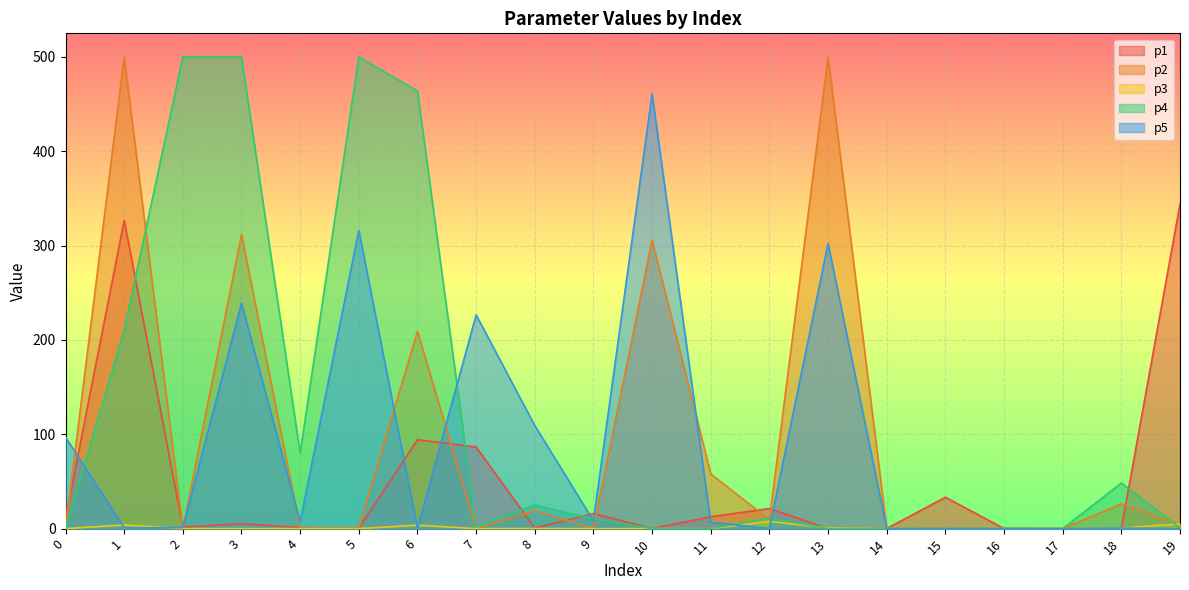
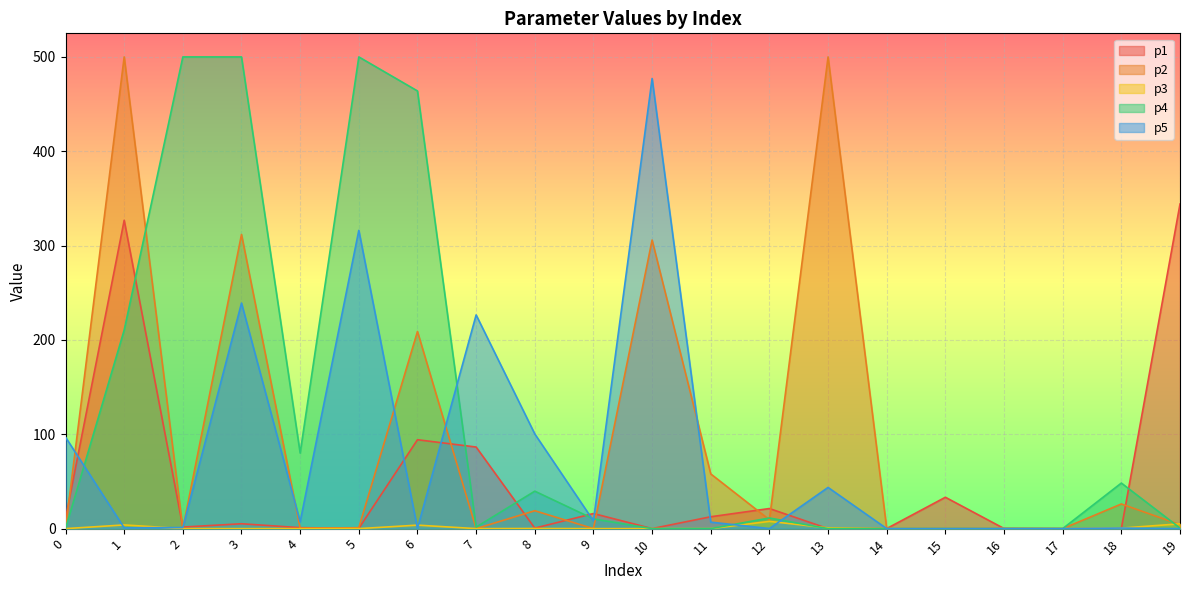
  {
    "p4": {
      "1": 210,
      "2": 500,
      "3": 500,
      "4": 80,
      "5": 500,
      "6": 460,
-     "8": 30,
+     "8": 40,
      "18": 50
    },
    "p5": {
      "0": 100,
      "1": 0,
      "3": 240,
      "4": 10,
      "5": 320,
      "6": 0,
      "7": 230,
-     "8": 110,
-     "10": 460,
+     "8": 100,
+     "10": 480,
      "11": 10,
      "12": 0,
-     "13": 300
+     "13": 40
    }
  }
